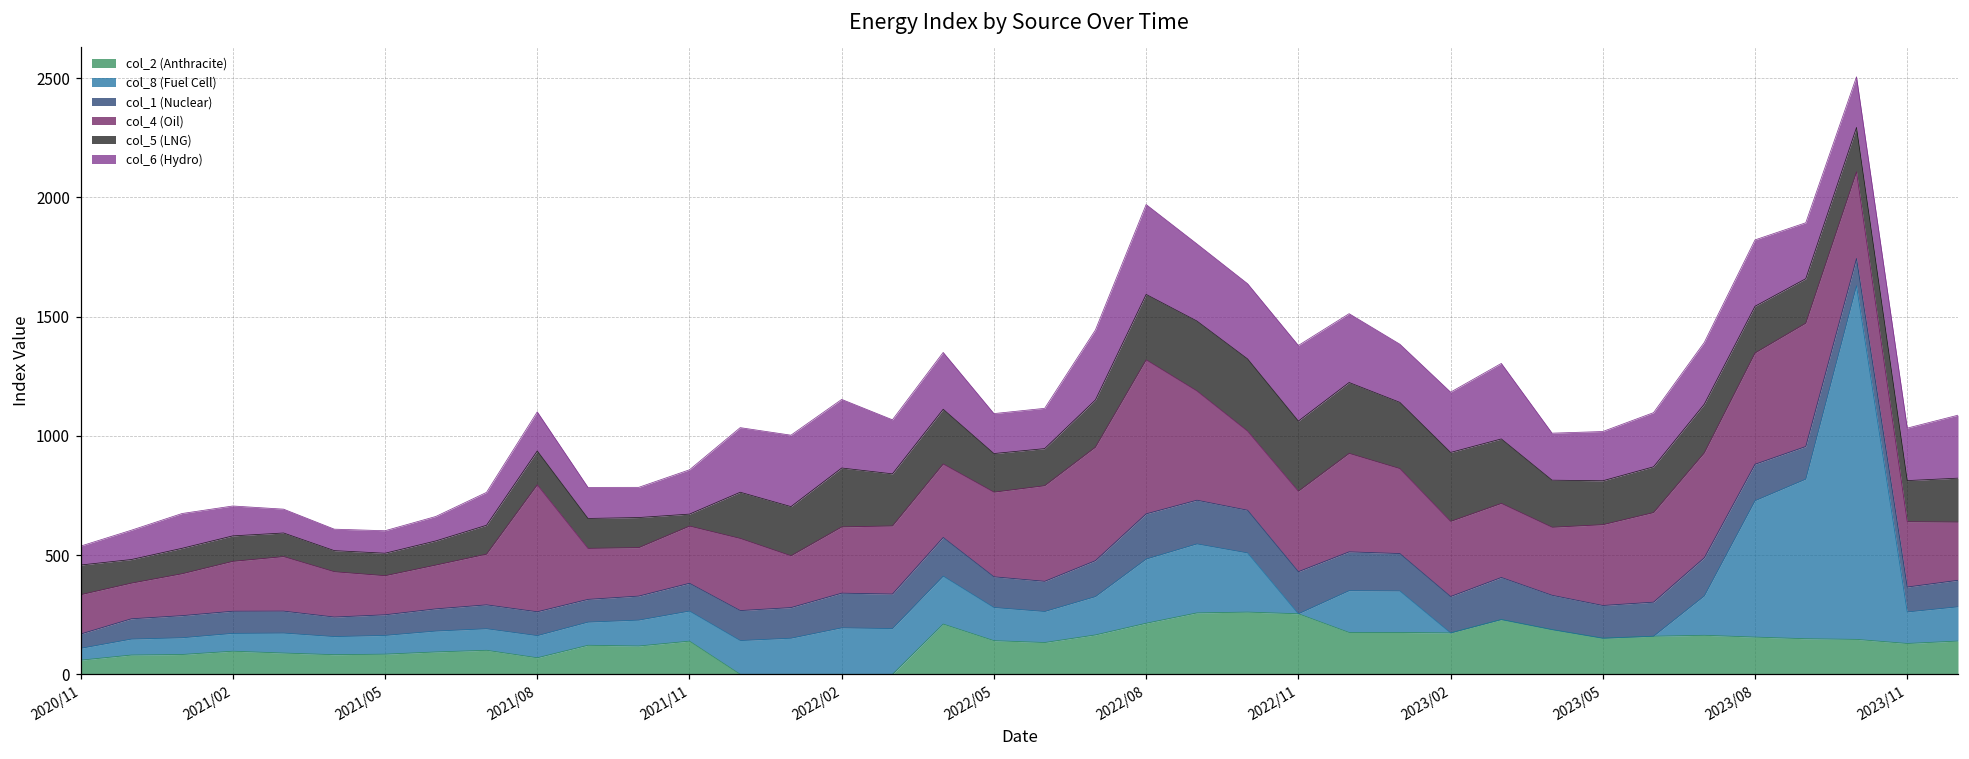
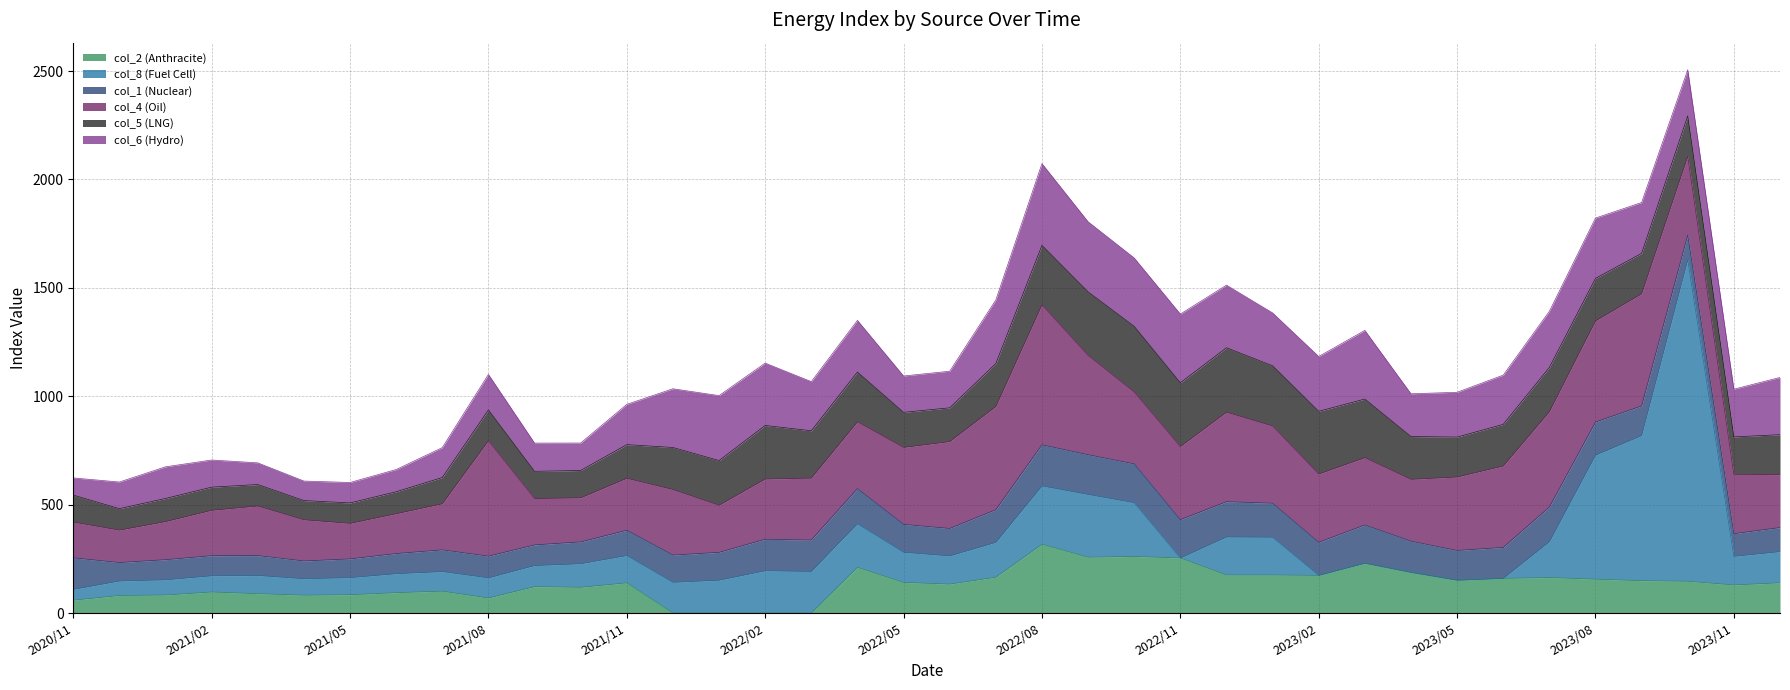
  {
    "col_2 (Anthracite)": {
      "2020/11": 60,
      "2021/02": 100,
      "2021/05": 80,
      "2021/08": 70,
      "2021/11": 140,
      "2022/02": 0,
      "2022/05": 140,
-     "2022/08": 210,
+     "2022/08": 320,
      "2023/08": 160,
      "2023/11": 130
    },
    "col_8 (Fuel Cell)": {
      "2020/11": 50,
      "2021/02": 70,
      "2021/05": 80,
      "2021/08": 90,
      "2021/11": 130,
      "2022/02": 190,
      "2022/05": 140,
      "2022/08": 270,
      "2023/08": 570,
      "2023/11": 130
    },
    "col_1 (Nuclear)": {
-     "2020/11": 60,
+     "2020/11": 150,
      "2021/02": 90,
      "2021/05": 90,
      "2021/08": 100,
      "2021/11": 120,
      "2022/02": 150,
      "2022/05": 130,
      "2022/08": 190,
      "2022/11": 180,
      "2023/02": 150,
      "2023/05": 140,
      "2023/08": 150,
      "2023/11": 100
    },
    "col_5 (LNG)": {
      "2020/11": 120,
      "2021/02": 110,
      "2021/05": 90,
      "2021/08": 140,
-     "2021/11": 50,
+     "2021/11": 160,
      "2022/02": 250,
      "2022/05": 160,
      "2022/08": 270,
      "2022/11": 290,
      "2023/02": 290,
      "2023/05": 180,
      "2023/08": 200,
      "2023/11": 170
    }
  }
